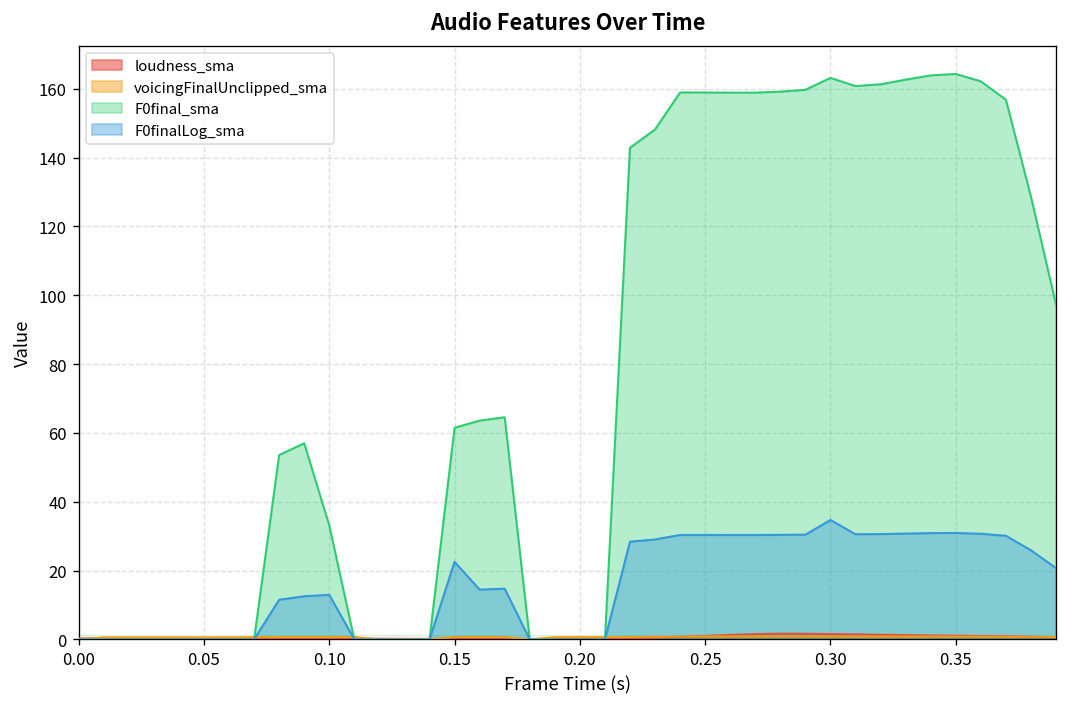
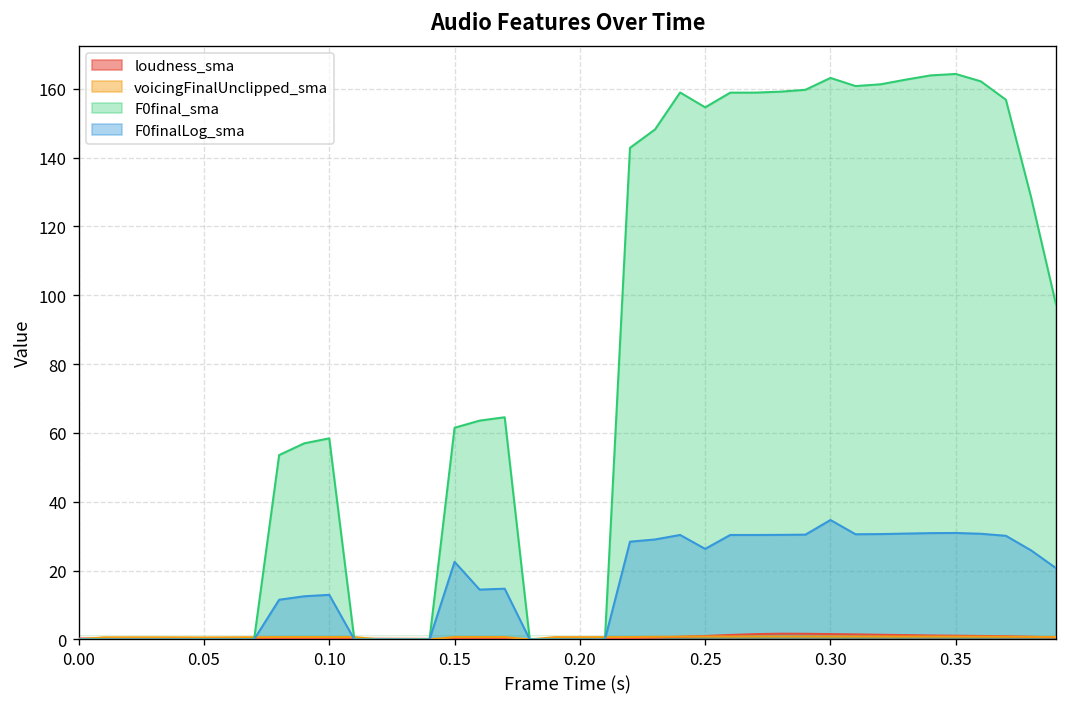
  {
    "F0final_sma": {
-     "0.10": 33,
+     "0.10": 58,
      "0.15": 62,
-     "0.25": 159,
+     "0.25": 155,
      "0.30": 163,
      "0.35": 164
    },
    "F0finalLog_sma": {
      "0.10": 13,
      "0.15": 23,
-     "0.25": 30,
+     "0.25": 26,
      "0.30": 35,
      "0.35": 31
    }
  }
